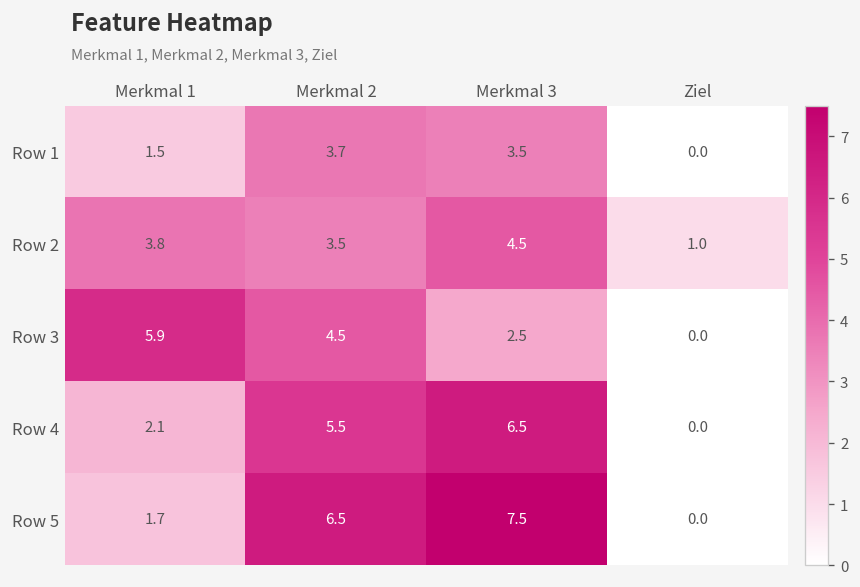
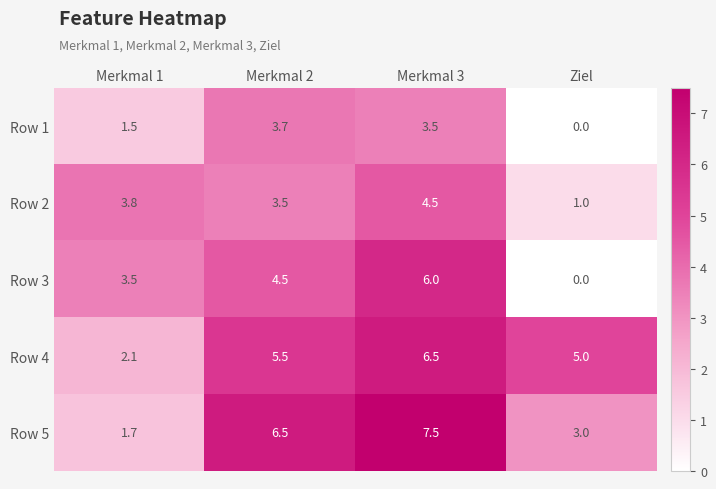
  {
    "Row 1": {
      "Merkmal 1": 1.5,
      "Merkmal 2": 3.7,
      "Merkmal 3": 3.5,
      "Ziel": 0.0
    },
    "Row 2": {
      "Merkmal 1": 3.8,
      "Merkmal 2": 3.5,
      "Merkmal 3": 4.5,
      "Ziel": 1.0
    },
    "Row 3": {
-     "Merkmal 1": 5.9,
+     "Merkmal 1": 3.5,
      "Merkmal 2": 4.5,
-     "Merkmal 3": 2.5,
+     "Merkmal 3": 6.0,
      "Ziel": 0.0
    },
    "Row 4": {
      "Merkmal 1": 2.1,
      "Merkmal 2": 5.5,
      "Merkmal 3": 6.5,
-     "Ziel": 0.0
+     "Ziel": 5.0
    },
    "Row 5": {
      "Merkmal 1": 1.7,
      "Merkmal 2": 6.5,
      "Merkmal 3": 7.5,
-     "Ziel": 0.0
+     "Ziel": 3.0
    }
  }
